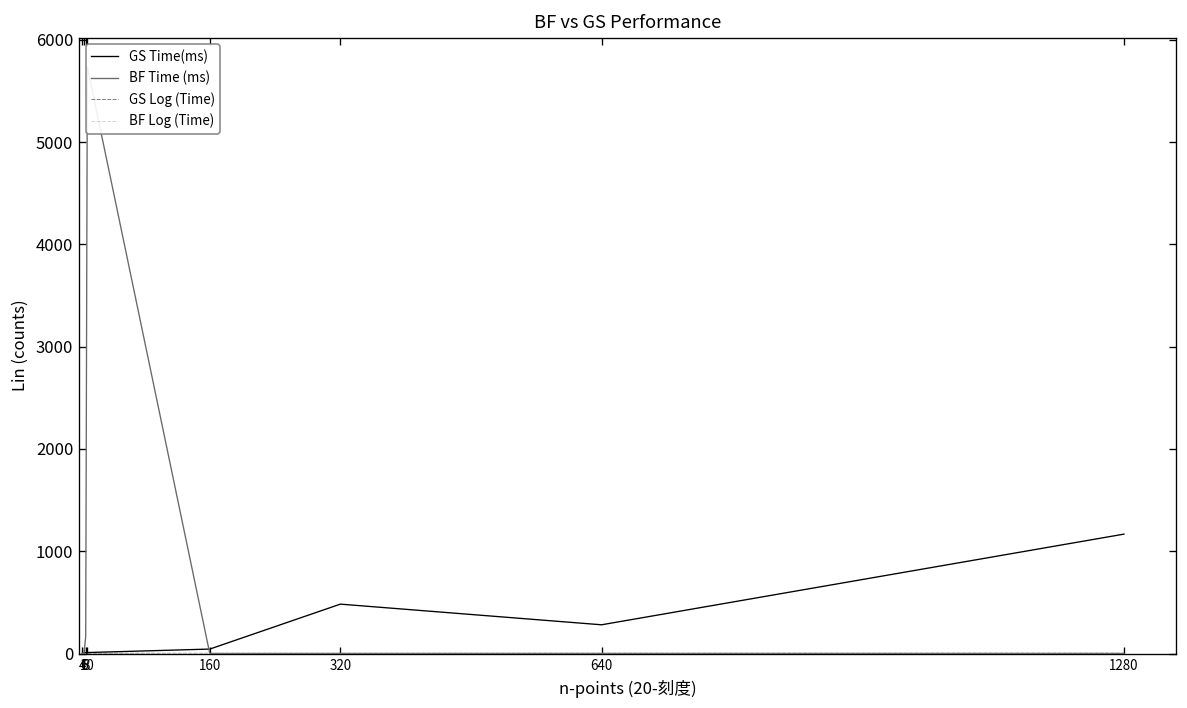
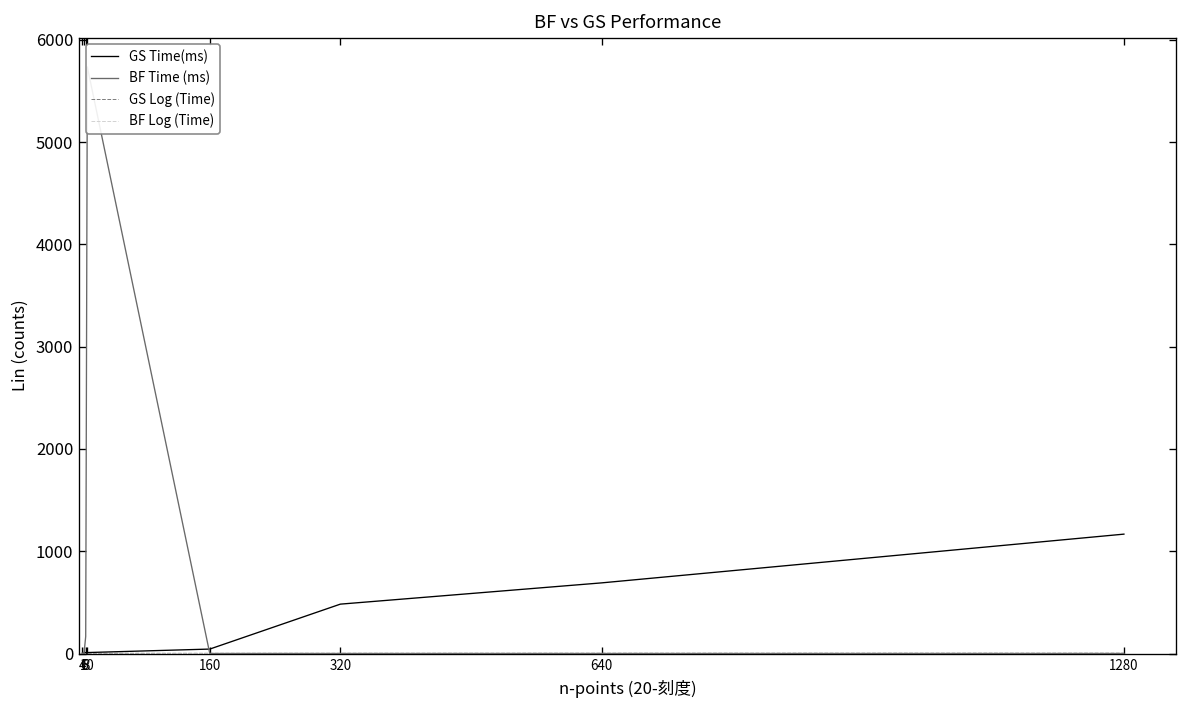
  {
    "GS Time(ms)": {
      "160": 0,
      "320": 500,
-     "640": 300,
+     "640": 700,
      "1280": 1200
    }
  }
